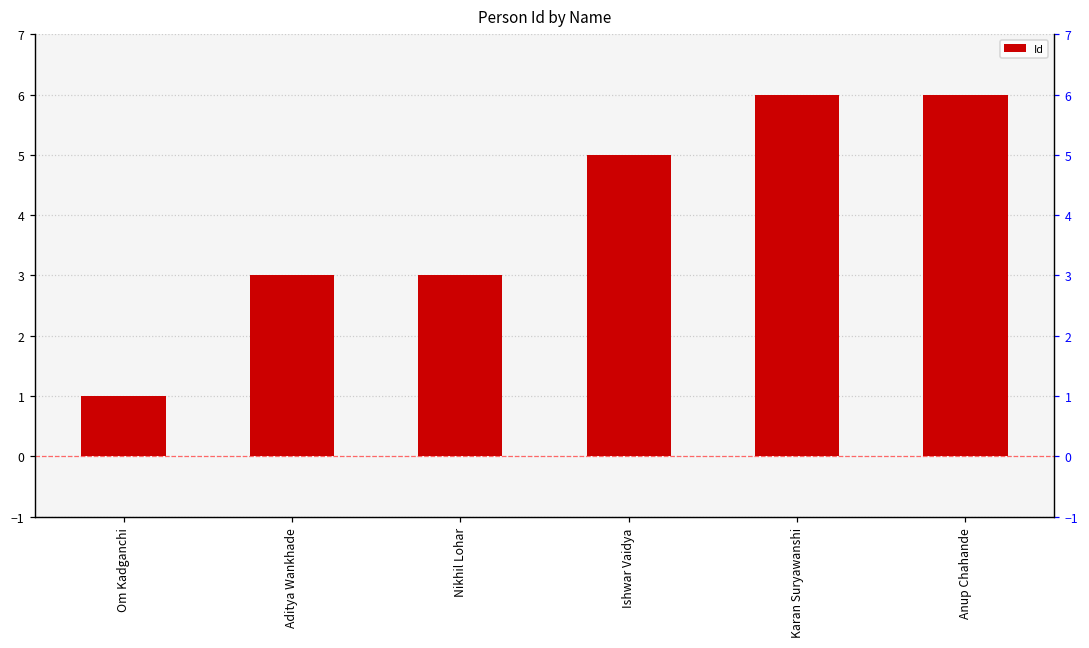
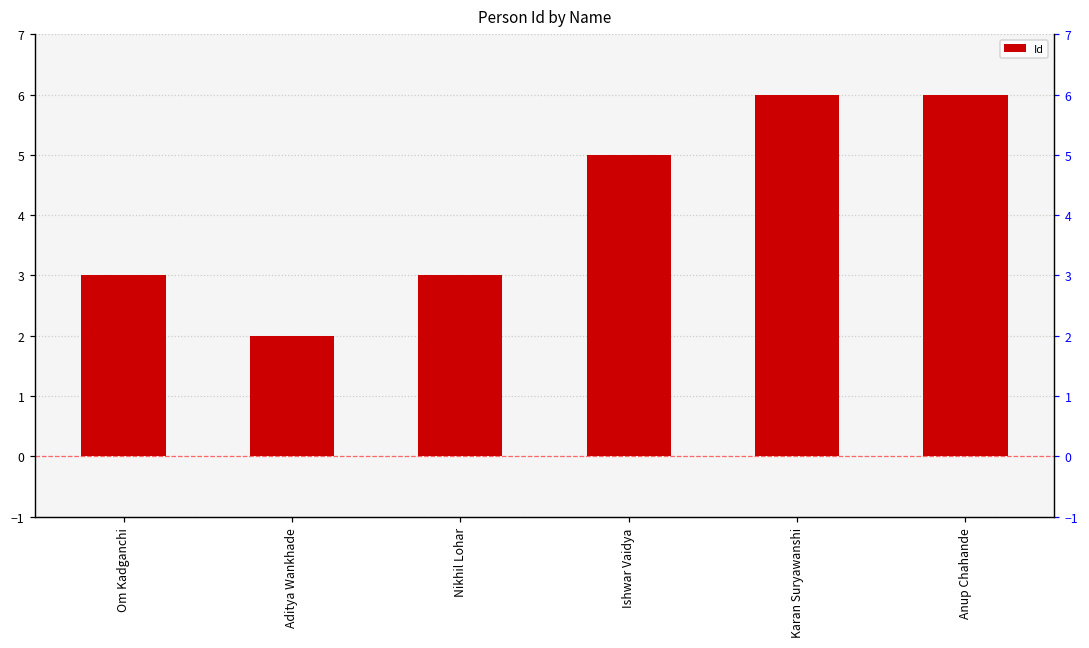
  {
-   "Om Kadganchi": 1,
-   "Aditya Wankhade": 3,
+   "Om Kadganchi": 3,
+   "Aditya Wankhade": 2,
    "Nikhil Lohar": 3,
    "Ishwar Vaidya": 5,
    "Karan Suryawanshi": 6,
    "Anup Chahande": 6
  }
